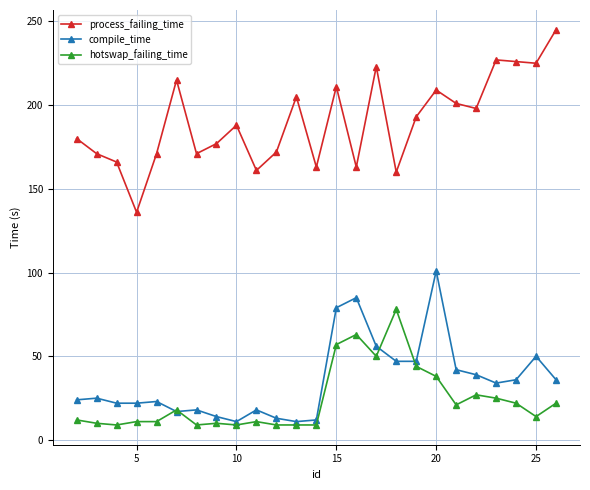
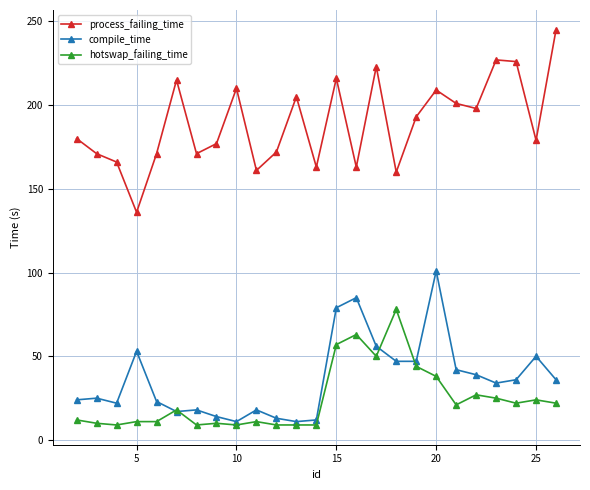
  {
    "process_failing_time": {
      "5": 136,
-     "10": 188,
-     "15": 211,
+     "10": 210,
+     "15": 216,
      "20": 209,
-     "25": 225
+     "25": 179
    },
    "compile_time": {
-     "5": 22,
+     "5": 53,
      "10": 11,
      "15": 79,
      "20": 101,
      "25": 50
    },
    "hotswap_failing_time": {
      "5": 11,
      "10": 9,
      "15": 57,
      "20": 38,
-     "25": 14
+     "25": 24
    }
  }
